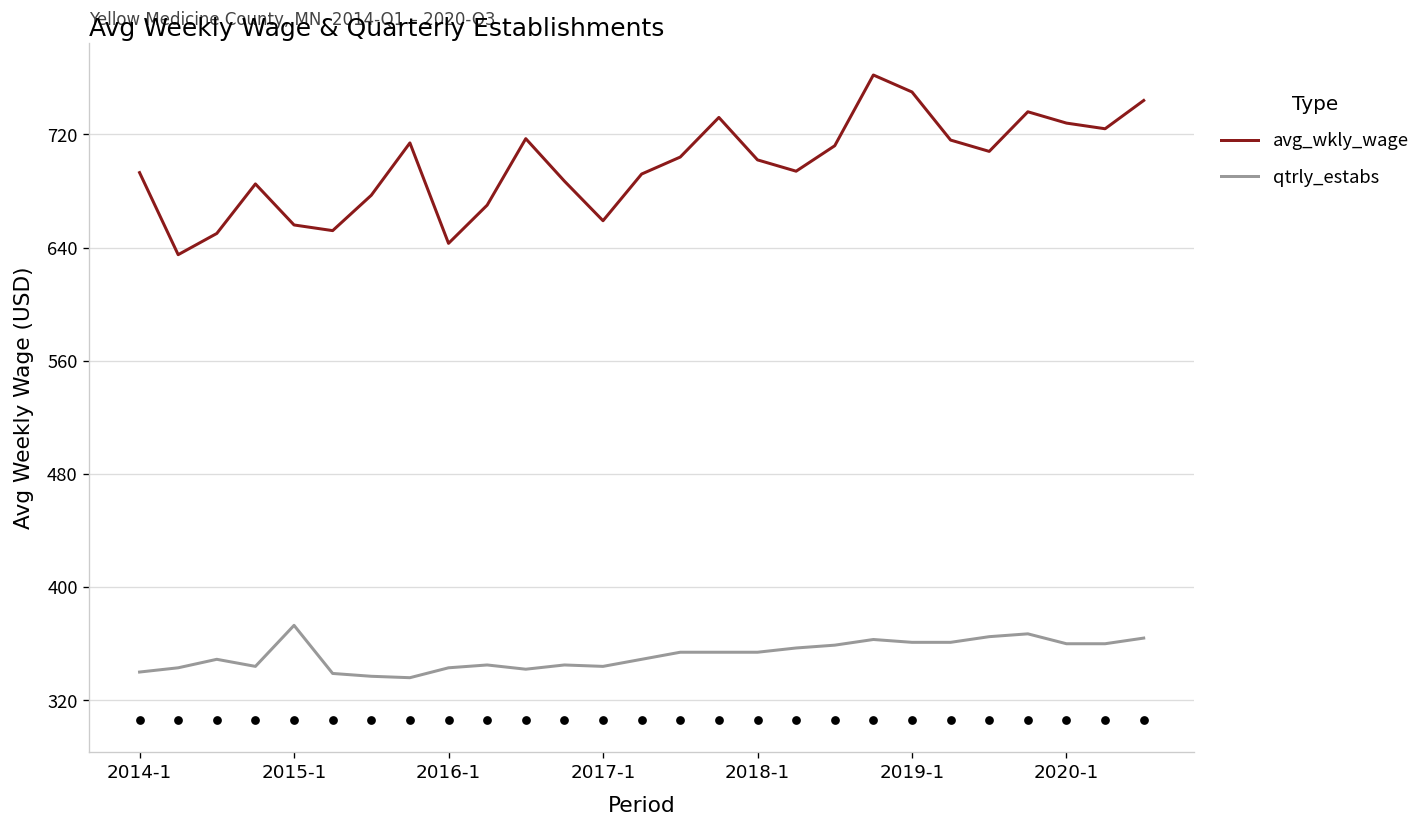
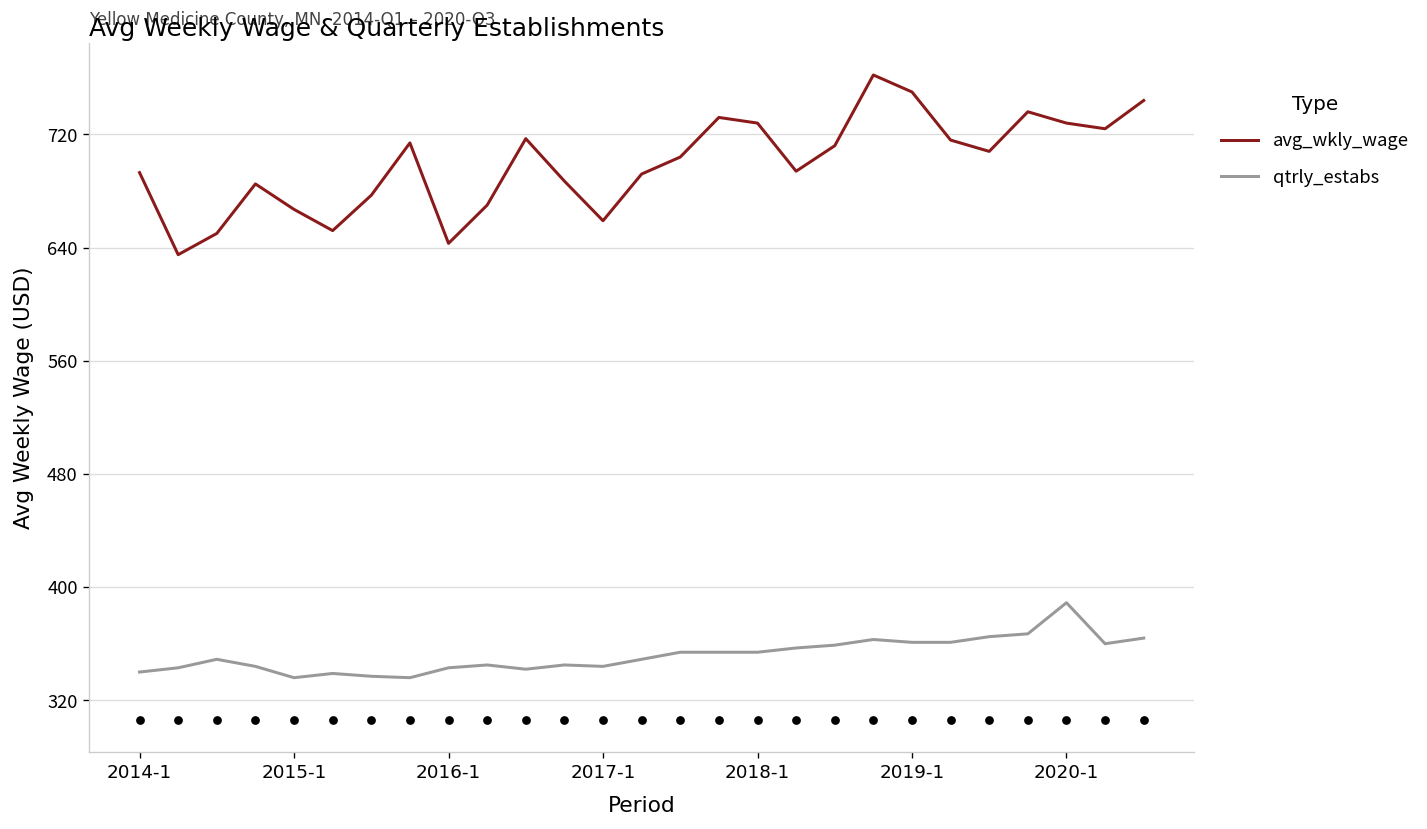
  {
    "avg_wkly_wage": {
      "2014-1": 693,
-     "2015-1": 656,
+     "2015-1": 667,
      "2016-1": 643,
      "2017-1": 659,
-     "2018-1": 702,
+     "2018-1": 728,
      "2019-1": 750,
      "2020-1": 728
    },
    "qtrly_estabs": {
      "2014-1": 340,
-     "2015-1": 373,
+     "2015-1": 336,
      "2016-1": 343,
      "2017-1": 344,
      "2018-1": 354,
      "2019-1": 361,
-     "2020-1": 360
+     "2020-1": 389
    }
  }
